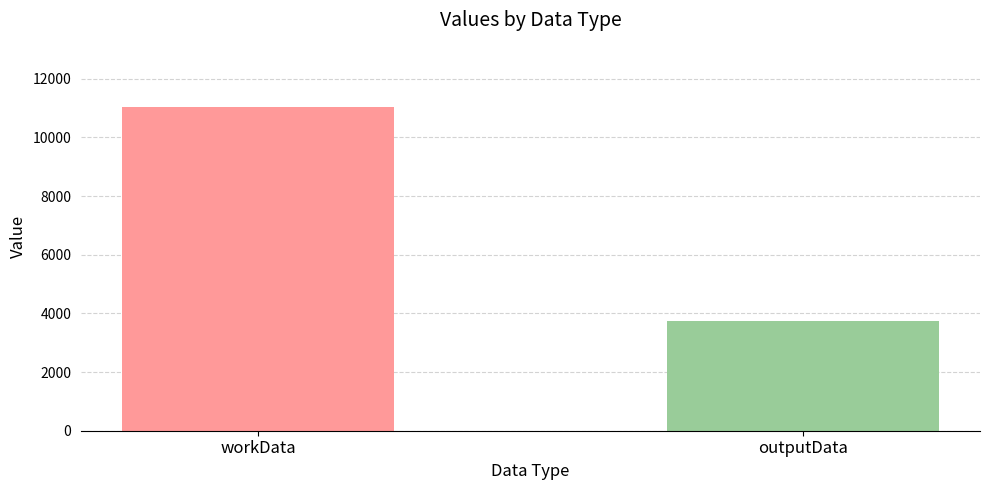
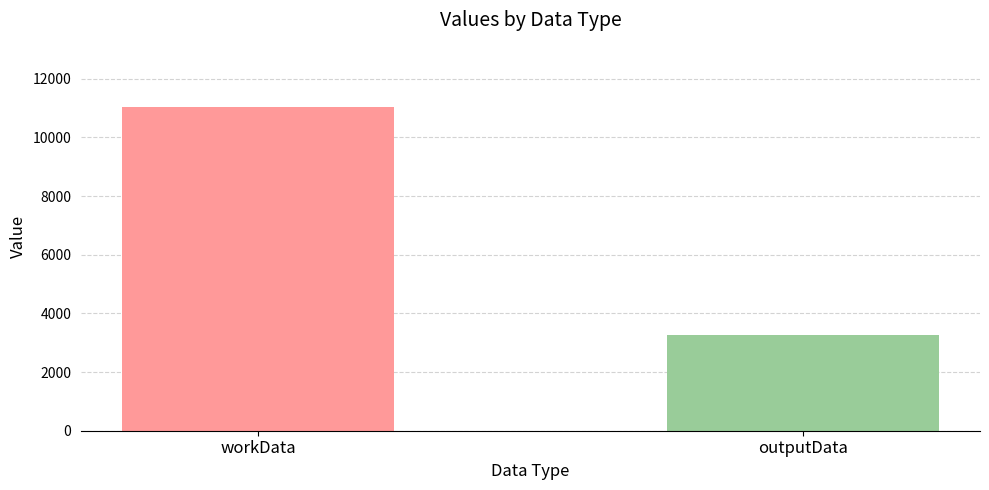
  {
    "workData": 11000,
-   "outputData": 3800
+   "outputData": 3300
  }
